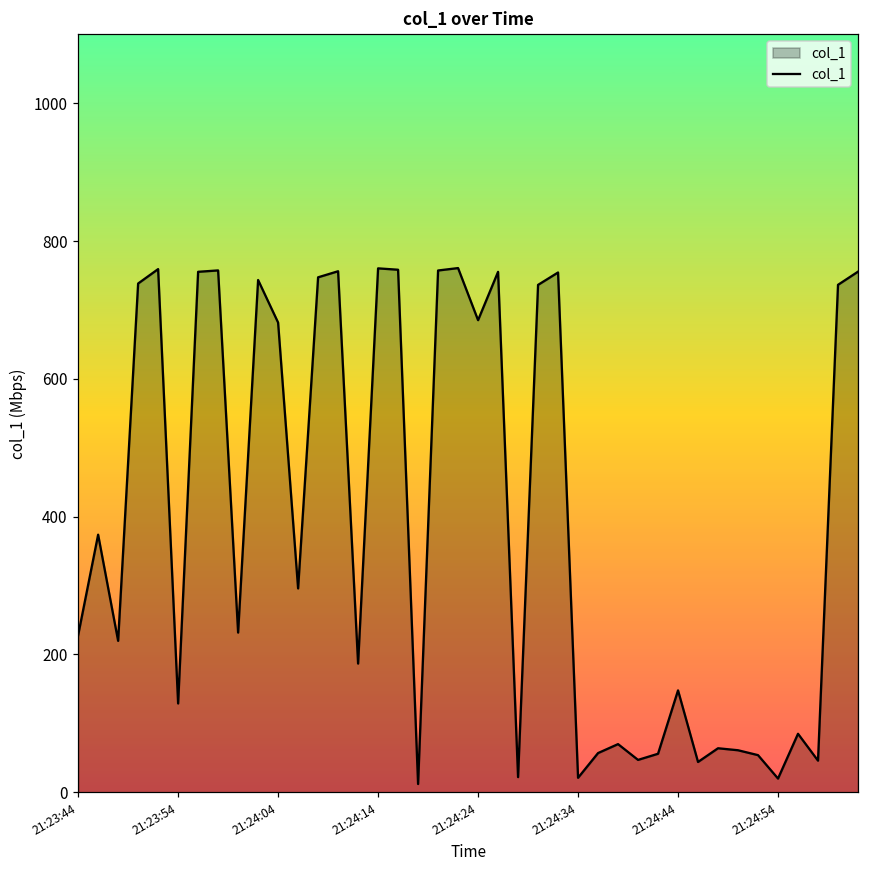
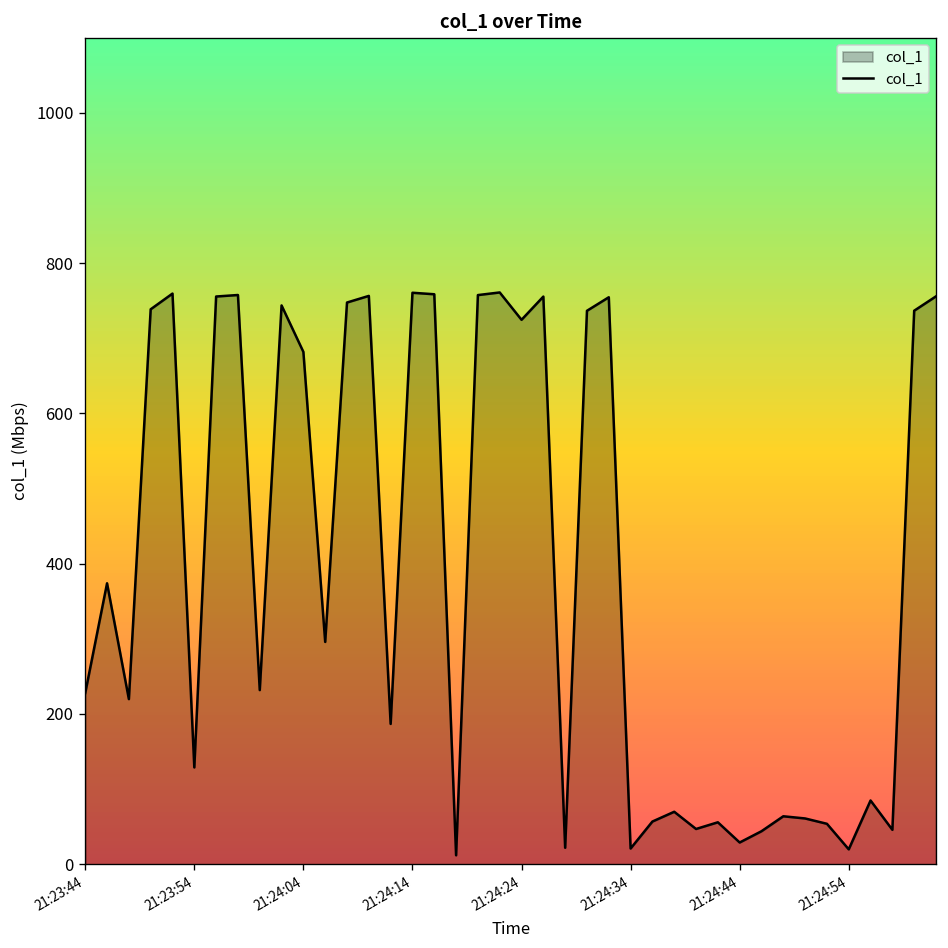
  {
    "21:23:44": 230,
    "21:23:54": 130,
    "21:24:04": 680,
    "21:24:14": 760,
-   "21:24:24": 690,
+   "21:24:24": 720,
    "21:24:34": 20,
-   "21:24:44": 150,
+   "21:24:44": 30,
    "21:24:54": 20
  }
